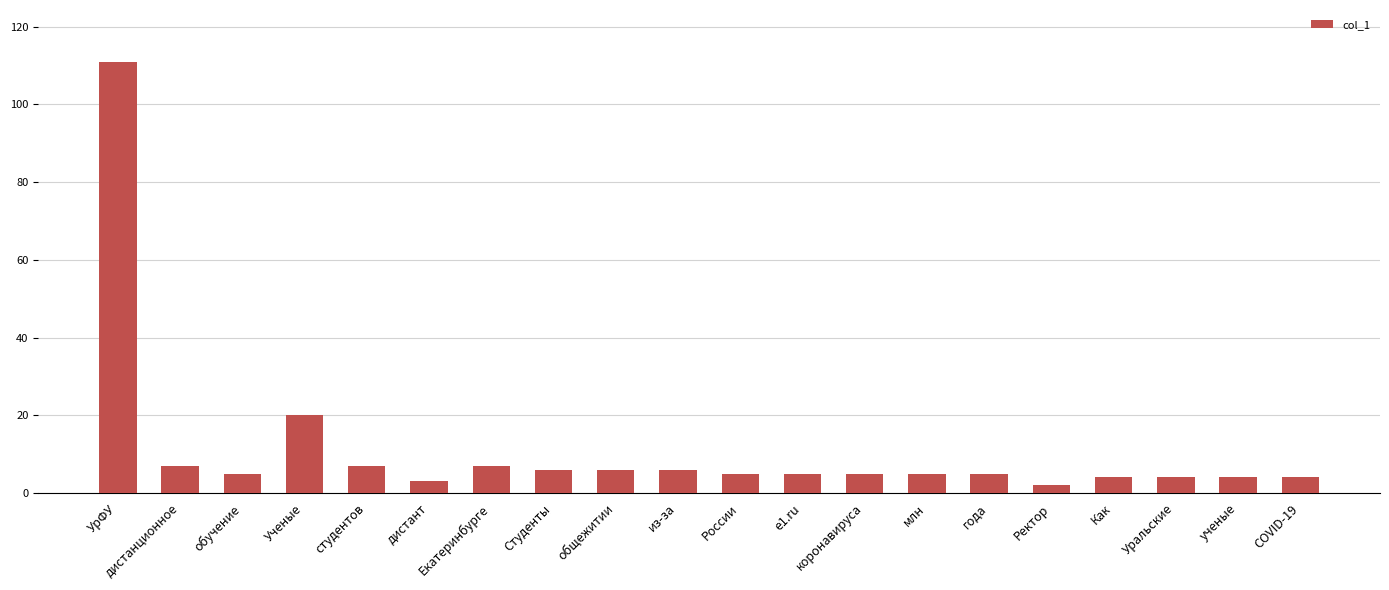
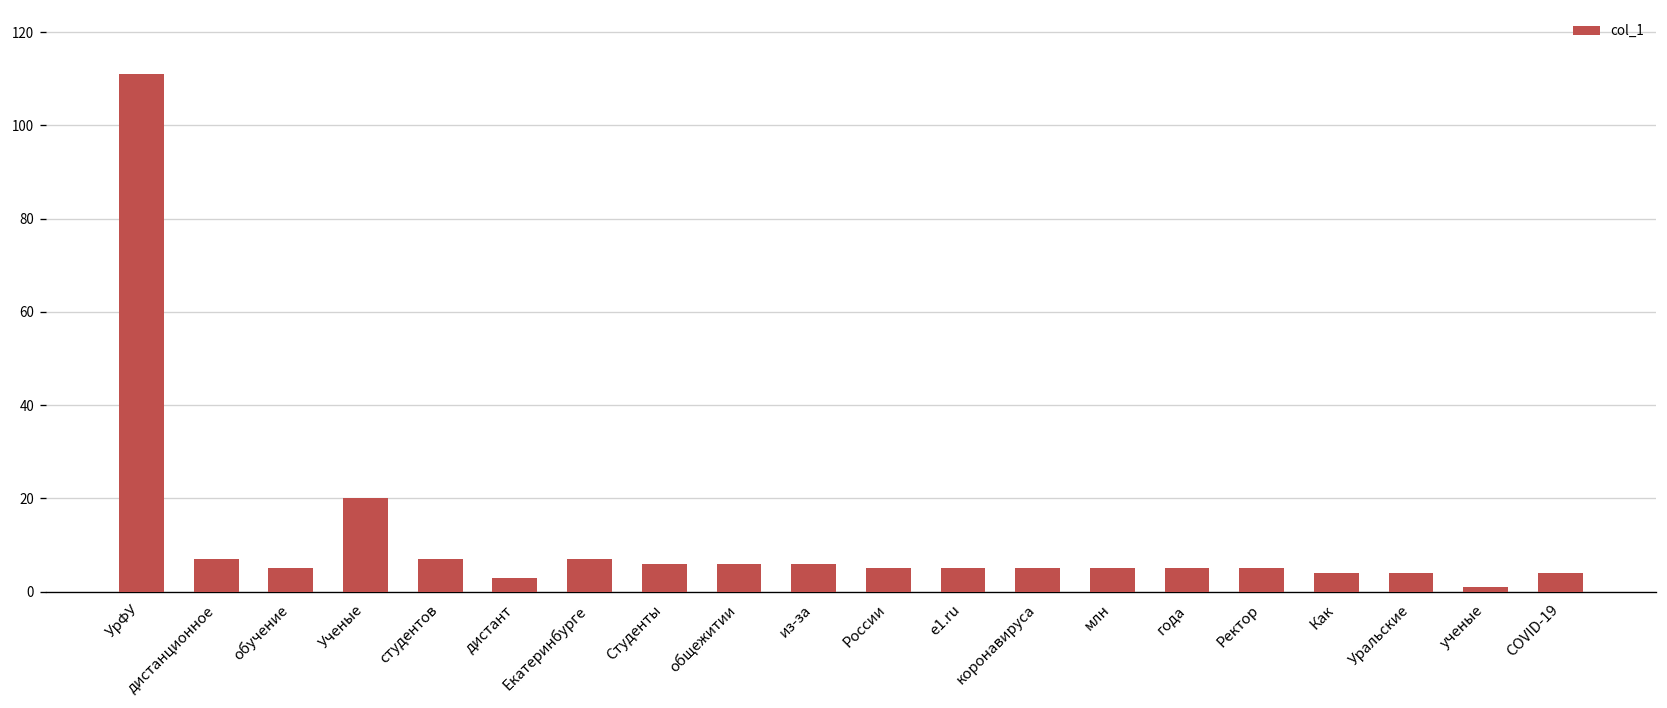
  {
    "УрФУ": 111,
    "дистанционное": 7,
    "обучение": 5,
    "Ученые": 20,
    "студентов": 7,
    "дистант": 3,
    "Екатеринбурге": 7,
    "Студенты": 6,
    "общежитии": 6,
    "из-за": 6,
    "России": 5,
    "e1.ru": 5,
    "коронавируса": 5,
    "млн": 5,
    "года": 5,
-   "Ректор": 2,
+   "Ректор": 5,
    "Как": 4,
    "Уральские": 4,
-   "ученые": 4,
+   "ученые": 1,
    "COVID-19": 4
  }
